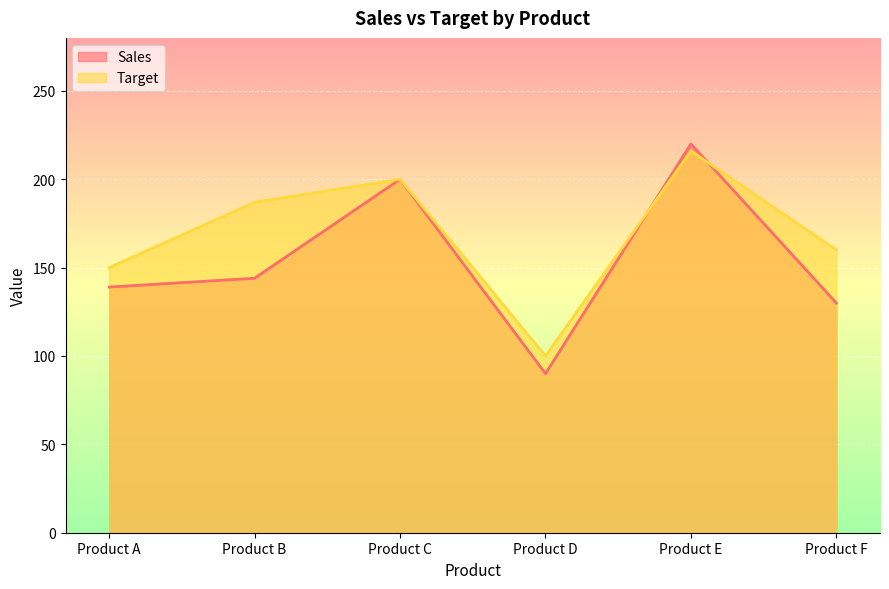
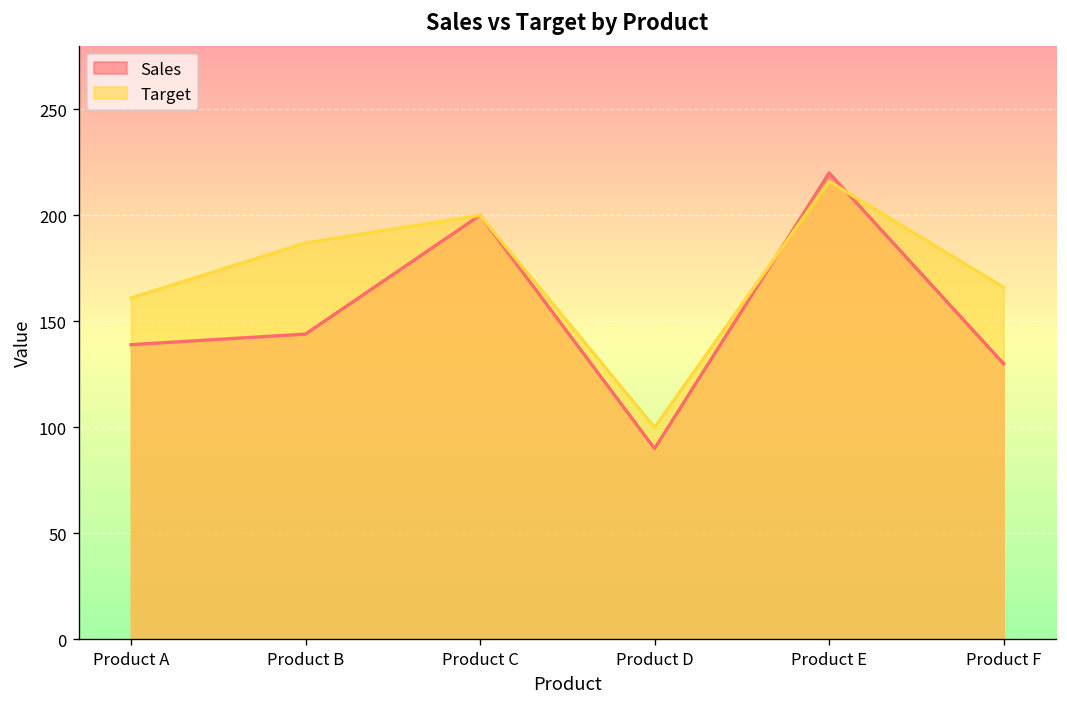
  {
    "Sales": {
      "Product A": 139,
      "Product B": 144,
      "Product D": 90,
      "Product E": 220,
      "Product F": 130
    },
    "Target": {
-     "Product A": 150,
+     "Product A": 161,
      "Product B": 187,
      "Product D": 100,
      "Product E": 216,
-     "Product F": 160
+     "Product F": 166
    }
  }
